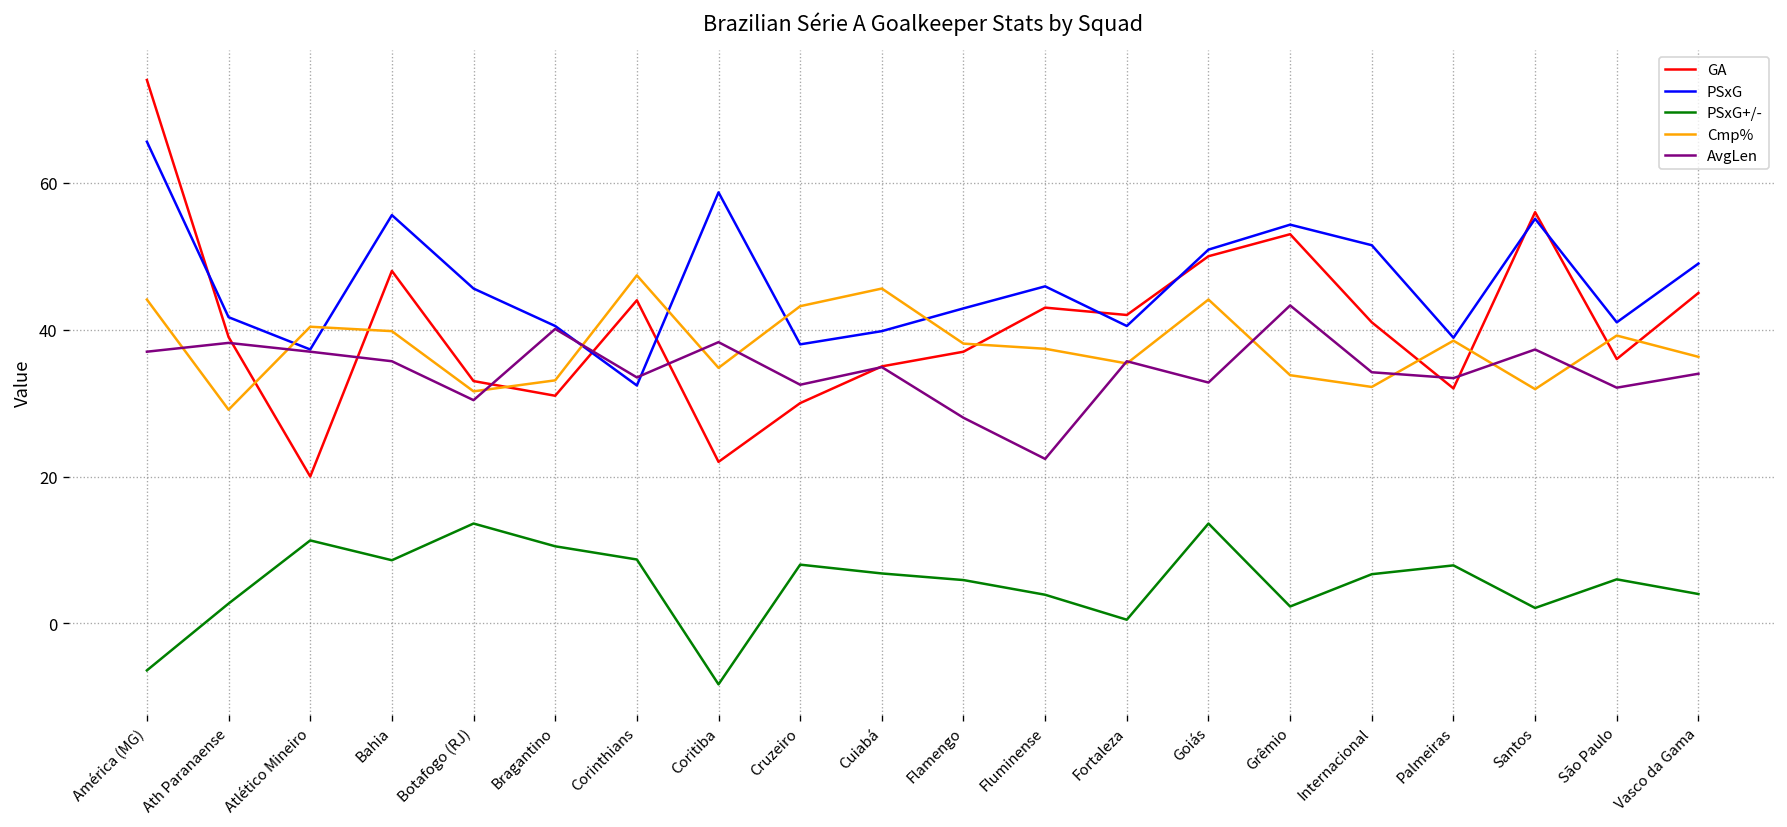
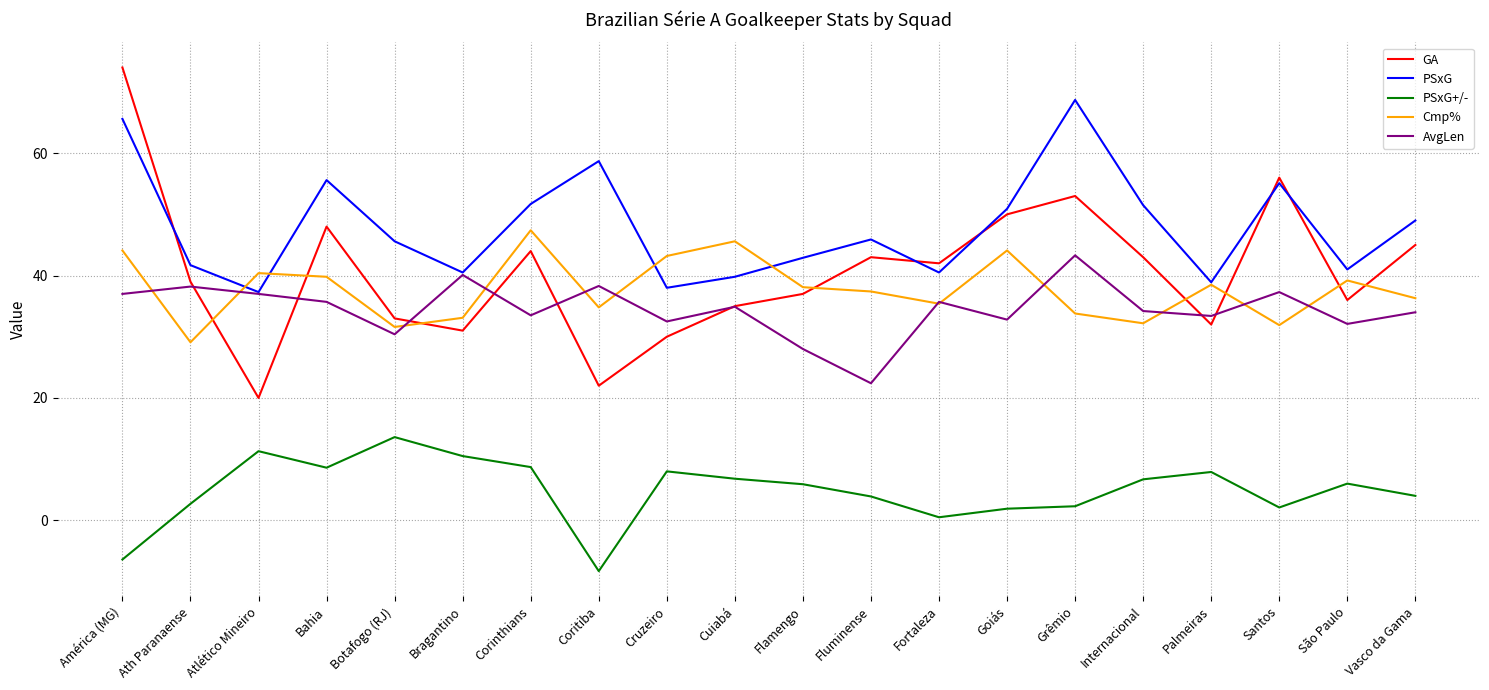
  {
    "GA": {
      "América (MG)": 74,
      "Ath Paranaense": 39,
      "Atlético Mineiro": 20,
      "Bahia": 48,
      "Botafogo (RJ)": 33,
      "Bragantino": 31,
      "Corinthians": 44,
      "Coritiba": 22,
      "Cruzeiro": 30,
      "Flamengo": 37,
      "Fluminense": 43,
      "Fortaleza": 42,
      "Goiás": 50,
      "Grêmio": 53,
-     "Internacional": 41,
+     "Internacional": 43,
      "Palmeiras": 32,
      "Santos": 56,
      "São Paulo": 36,
      "Vasco da Gama": 45
    },
    "PSxG": {
      "América (MG)": 66,
      "Ath Paranaense": 42,
      "Bahia": 56,
      "Botafogo (RJ)": 46,
-     "Corinthians": 32,
+     "Corinthians": 52,
      "Coritiba": 59,
      "Cruzeiro": 38,
      "Cuiabá": 40,
      "Flamengo": 43,
      "Fluminense": 46,
      "Fortaleza": 41,
      "Goiás": 51,
-     "Grêmio": 54,
+     "Grêmio": 69,
      "Internacional": 52,
      "Santos": 55,
      "São Paulo": 41,
      "Vasco da Gama": 49
    },
    "PSxG+/-": {
      "América (MG)": -6,
      "Ath Paranaense": 3,
      "Atlético Mineiro": 11,
      "Bahia": 9,
      "Botafogo (RJ)": 14,
      "Bragantino": 11,
      "Corinthians": 9,
      "Coritiba": -8,
      "Cruzeiro": 8,
      "Cuiabá": 7,
      "Flamengo": 6,
      "Fluminense": 4,
      "Fortaleza": 1,
-     "Goiás": 14,
+     "Goiás": 2,
      "Grêmio": 2,
      "Internacional": 7,
      "Palmeiras": 8,
      "Santos": 2,
      "São Paulo": 6,
      "Vasco da Gama": 4
    },
    "Cmp%": {
      "América (MG)": 44,
      "Ath Paranaense": 29,
      "Atlético Mineiro": 40,
      "Bahia": 40,
      "Botafogo (RJ)": 32,
      "Bragantino": 33,
      "Corinthians": 47,
      "Coritiba": 35,
      "Cruzeiro": 43,
      "Cuiabá": 46,
      "Flamengo": 38,
      "Fluminense": 37,
      "Goiás": 44,
      "Grêmio": 34,
      "Internacional": 32,
      "Santos": 32,
      "São Paulo": 39,
      "Vasco da Gama": 36
    },
    "AvgLen": {
      "América (MG)": 37,
      "Ath Paranaense": 38,
      "Bahia": 36,
      "Botafogo (RJ)": 30,
      "Corinthians": 34,
      "Coritiba": 38,
      "Cruzeiro": 33,
      "Flamengo": 28,
      "Fluminense": 22,
      "Goiás": 33,
      "Grêmio": 43,
      "Internacional": 34,
      "Palmeiras": 33,
      "Santos": 37,
      "São Paulo": 32,
      "Vasco da Gama": 34
    }
  }
